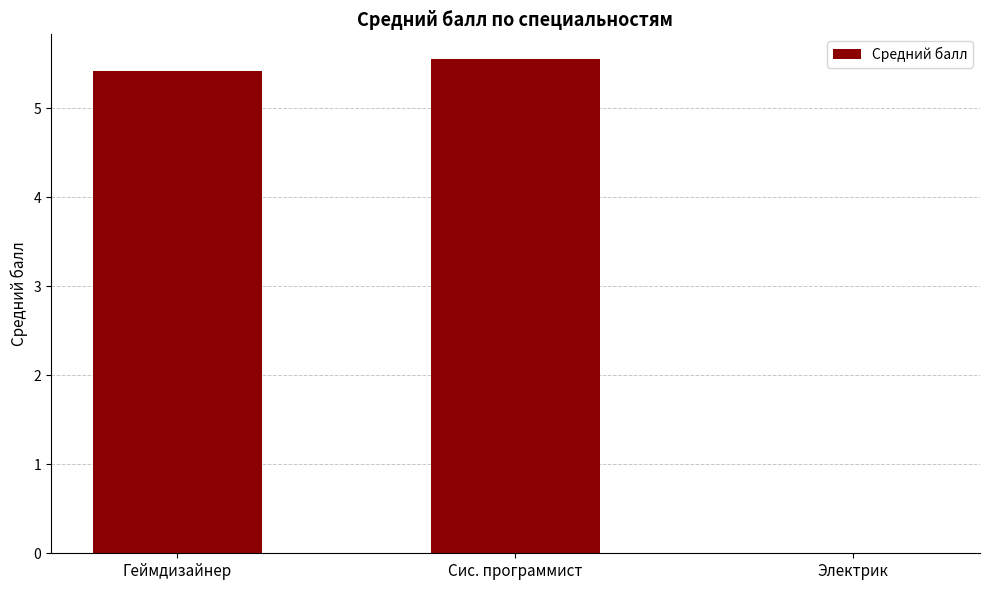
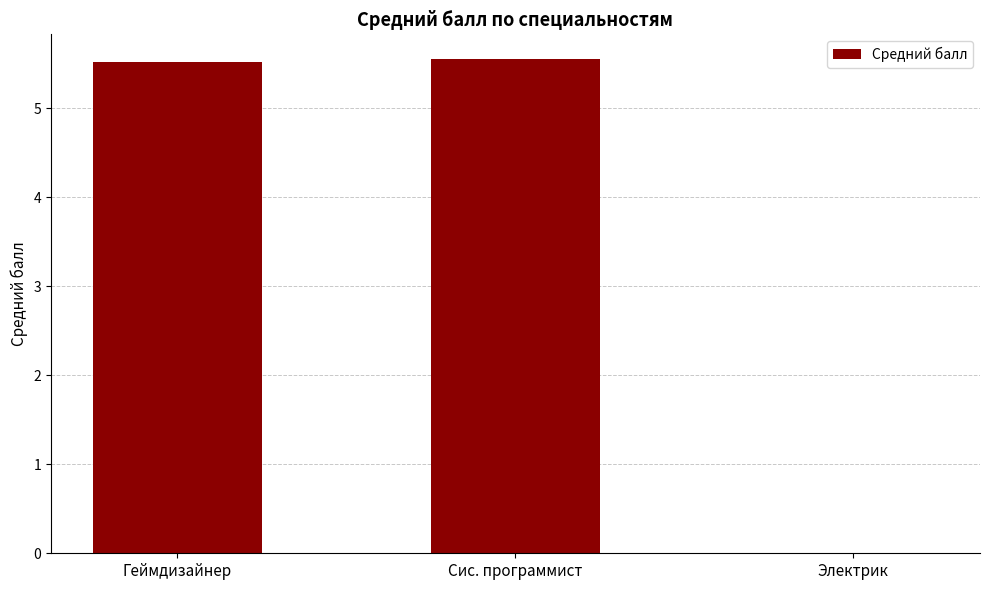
  {
-   "Геймдизайнер": 5.4,
+   "Геймдизайнер": 5.5,
    "Сис. программист": 5.6,
    "Электрик": 0.0
  }
